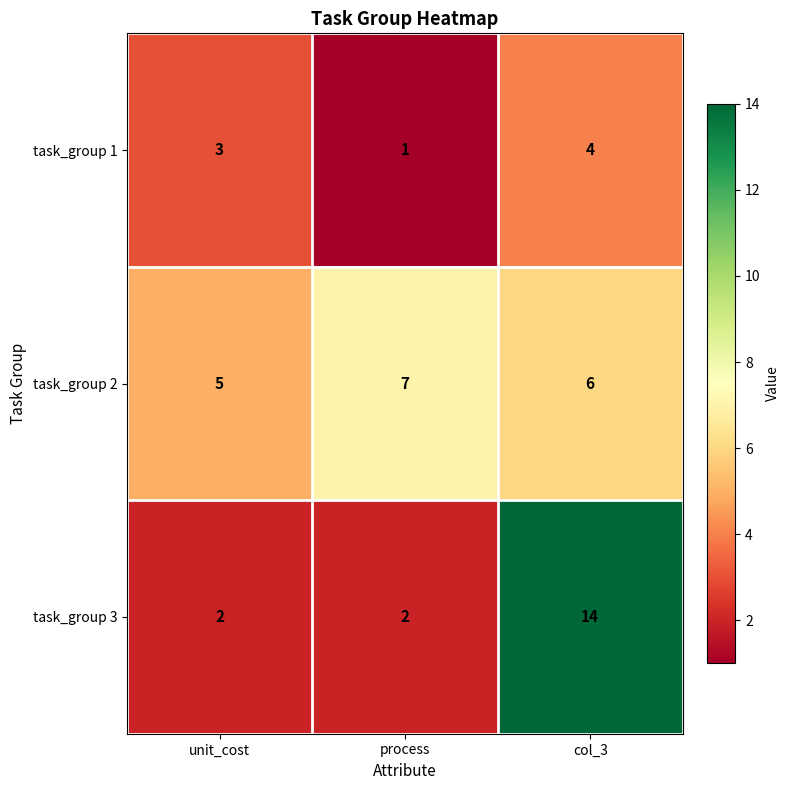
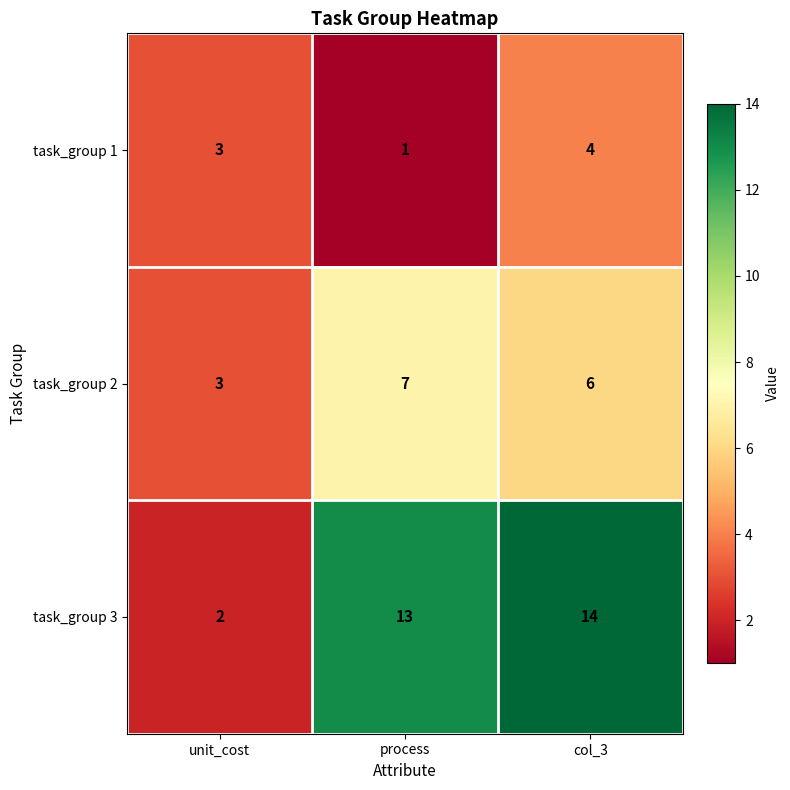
  {
    "task_group 1": {
      "unit_cost": 3,
      "process": 1,
      "col_3": 4
    },
    "task_group 2": {
-     "unit_cost": 5,
+     "unit_cost": 3,
      "process": 7,
      "col_3": 6
    },
    "task_group 3": {
      "unit_cost": 2,
-     "process": 2,
+     "process": 13,
      "col_3": 14
    }
  }
